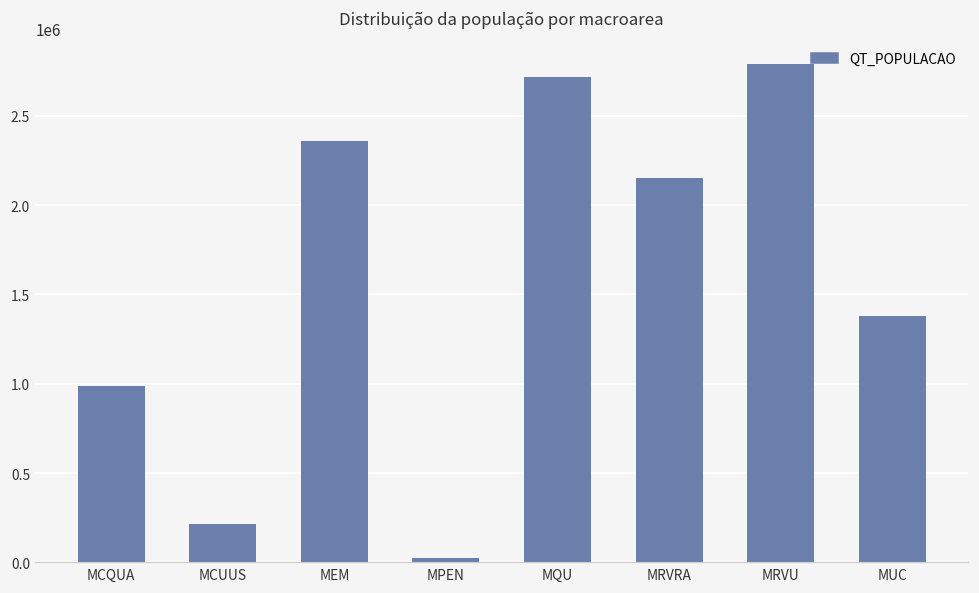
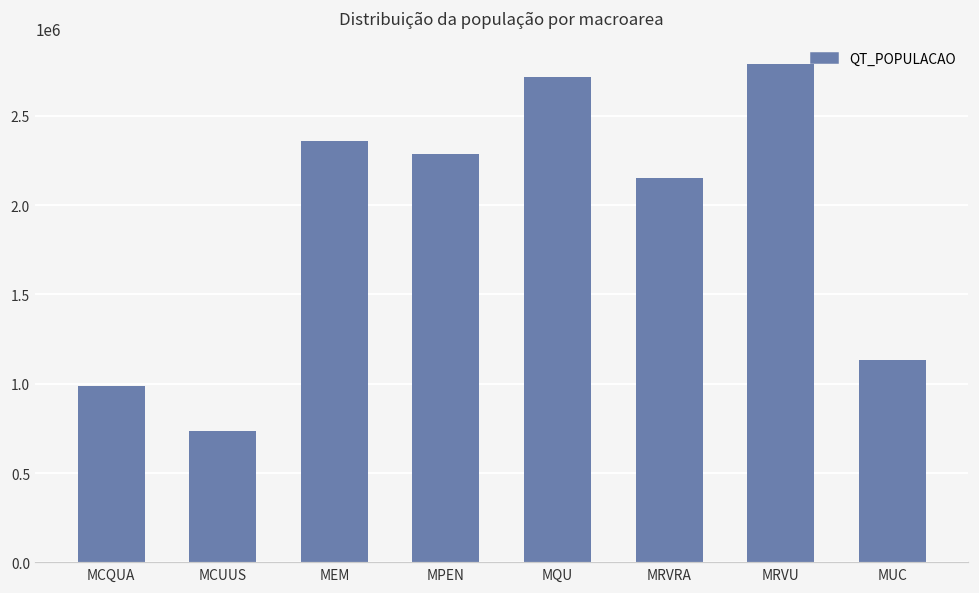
  {
    "MCQUA": 990000,
-   "MCUUS": 210000,
+   "MCUUS": 740000,
    "MEM": 2360000,
-   "MPEN": 20000,
+   "MPEN": 2290000,
    "MQU": 2720000,
    "MRVRA": 2150000,
    "MRVU": 2790000,
-   "MUC": 1380000
+   "MUC": 1130000
  }
